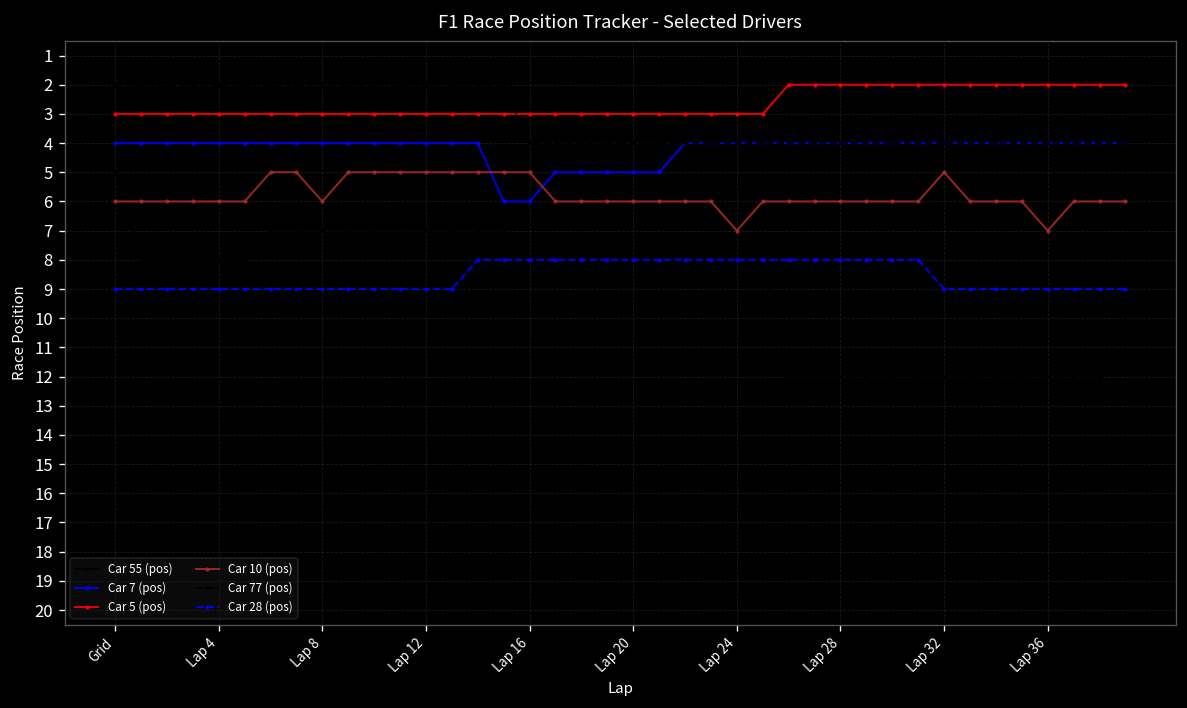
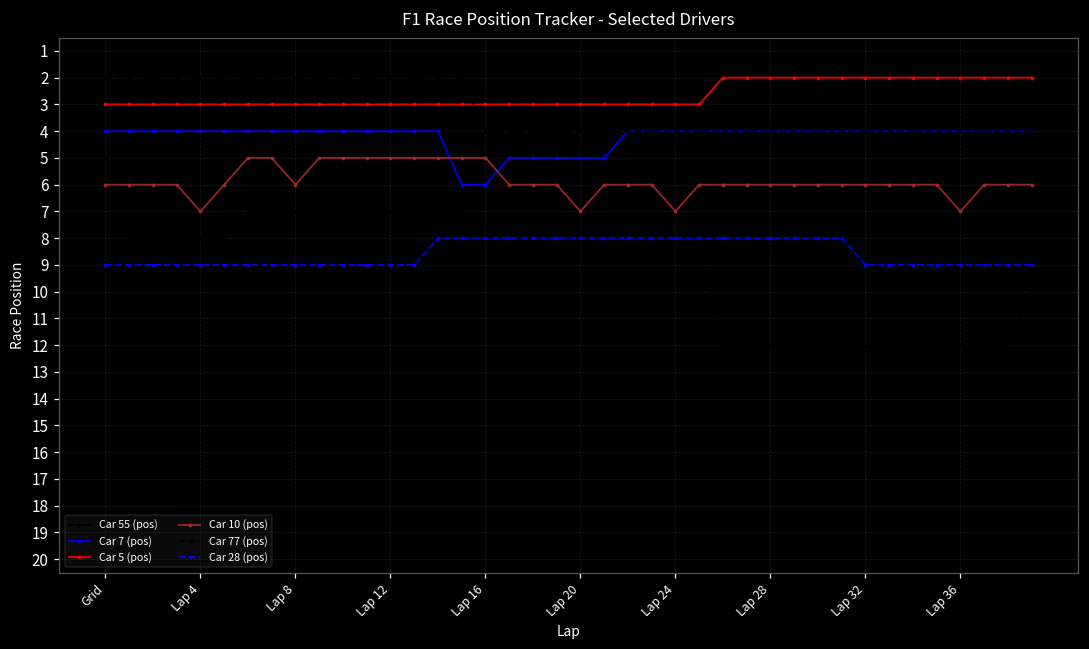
  {
    "Car 5 (pos)": {
      "Grid": 3,
      "Lap 4": 3,
      "Lap 8": 3,
      "Lap 12": 3,
      "Lap 16": 3,
      "Lap 20": 3,
      "Lap 24": 3,
      "Lap 28": 2,
      "Lap 32": 2,
      "Lap 36": 2
    },
    "Car 10 (pos)": {
      "Grid": 6,
-     "Lap 4": 6,
+     "Lap 4": 7,
      "Lap 8": 6,
      "Lap 12": 5,
      "Lap 16": 5,
-     "Lap 20": 6,
+     "Lap 20": 7,
      "Lap 24": 7,
      "Lap 28": 6,
-     "Lap 32": 5,
+     "Lap 32": 6,
      "Lap 36": 7
    }
  }
